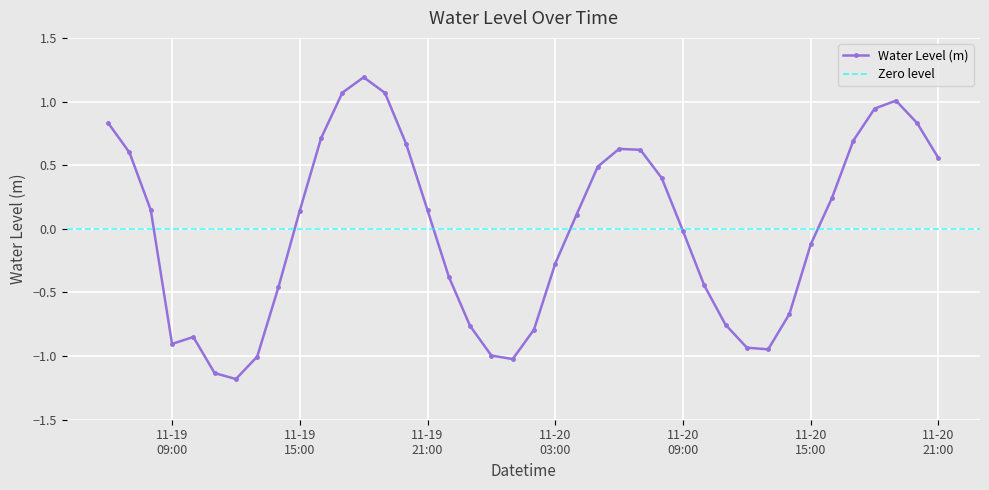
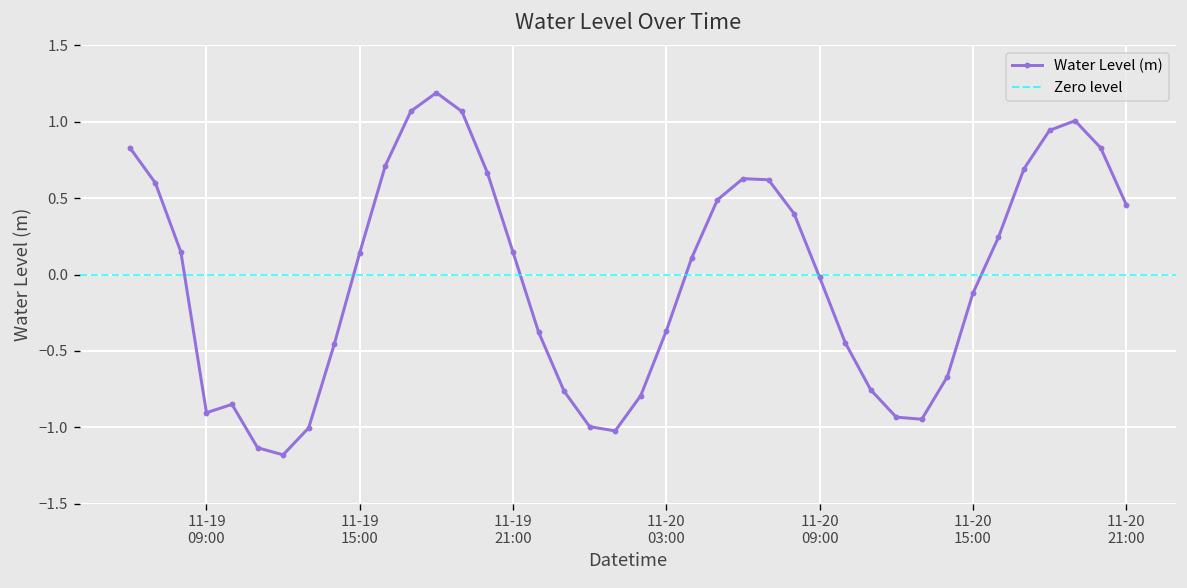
  {
    "11-19 09:00": -0.90,
    "11-19 15:00": 0.14,
    "11-19 21:00": 0.15,
-   "11-20 03:00": -0.27,
+   "11-20 03:00": -0.37,
    "11-20 09:00": -0.02,
    "11-20 15:00": -0.12,
-   "11-20 21:00": 0.55
+   "11-20 21:00": 0.46
  }
